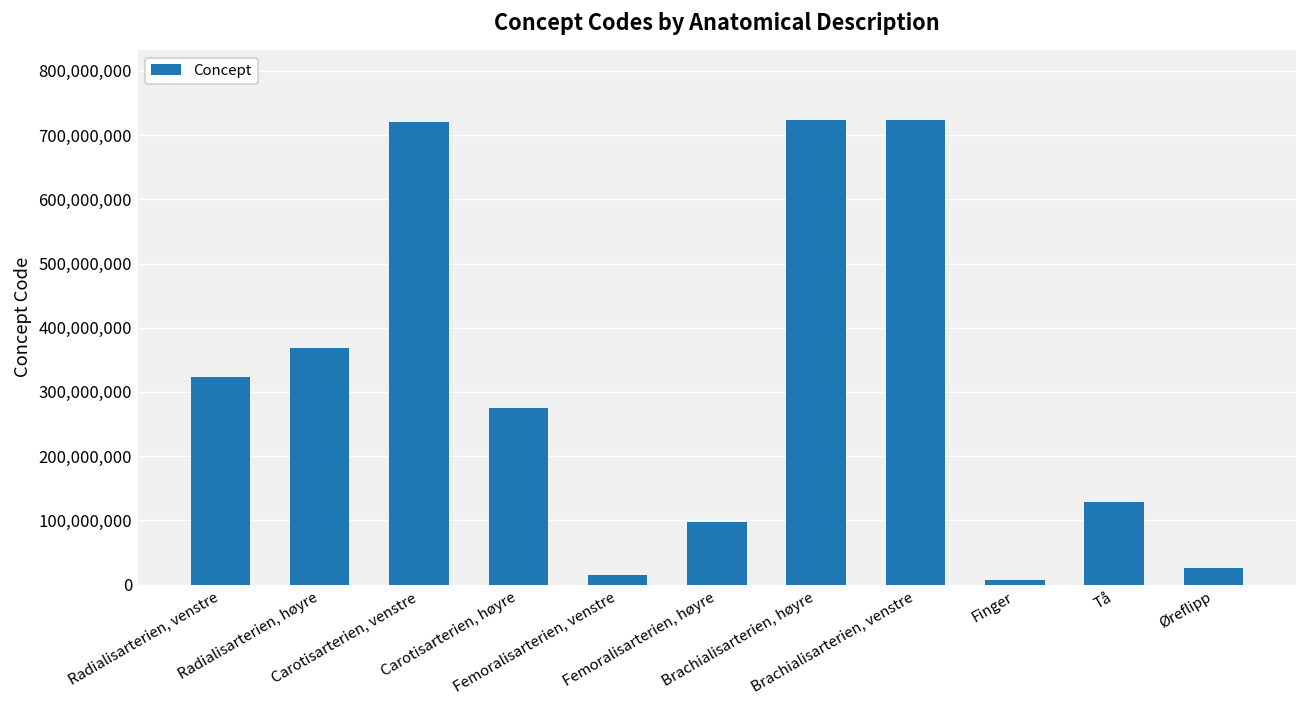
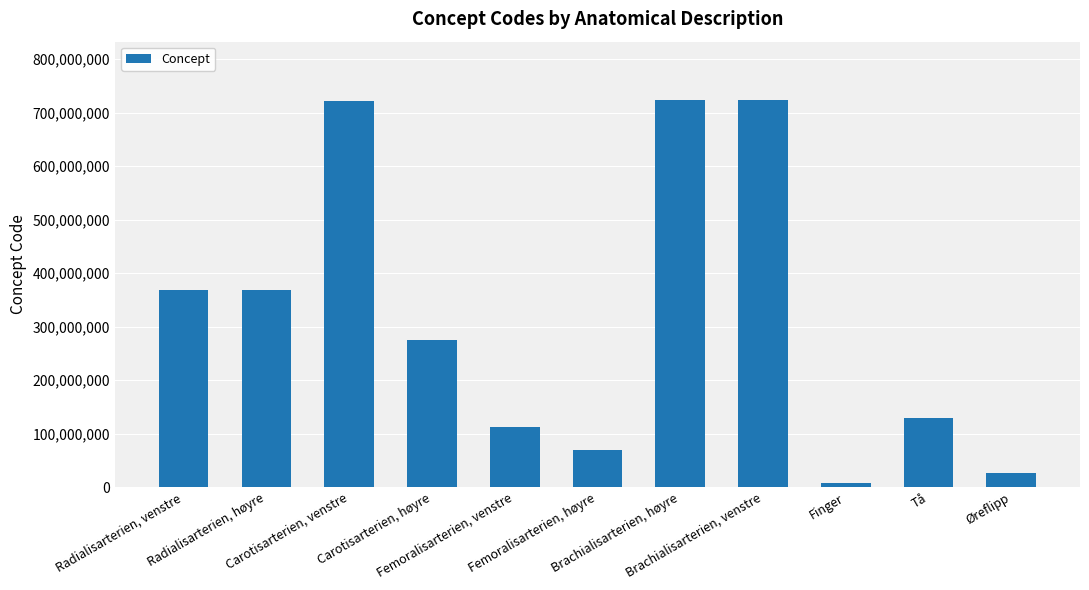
  {
-   "Radialisarterien, venstre": "320,000,000",
+   "Radialisarterien, venstre": "370,000,000",
    "Radialisarterien, høyre": "370,000,000",
    "Carotisarterien, venstre": "720,000,000",
    "Carotisarterien, høyre": "280,000,000",
-   "Femoralisarterien, venstre": "10,000,000",
-   "Femoralisarterien, høyre": "100,000,000",
+   "Femoralisarterien, venstre": "110,000,000",
+   "Femoralisarterien, høyre": "70,000,000",
    "Brachialisarterien, høyre": "720,000,000",
    "Brachialisarterien, venstre": "720,000,000",
    "Finger": "10,000,000",
    "Tå": "130,000,000",
    "Øreflipp": "30,000,000"
  }
